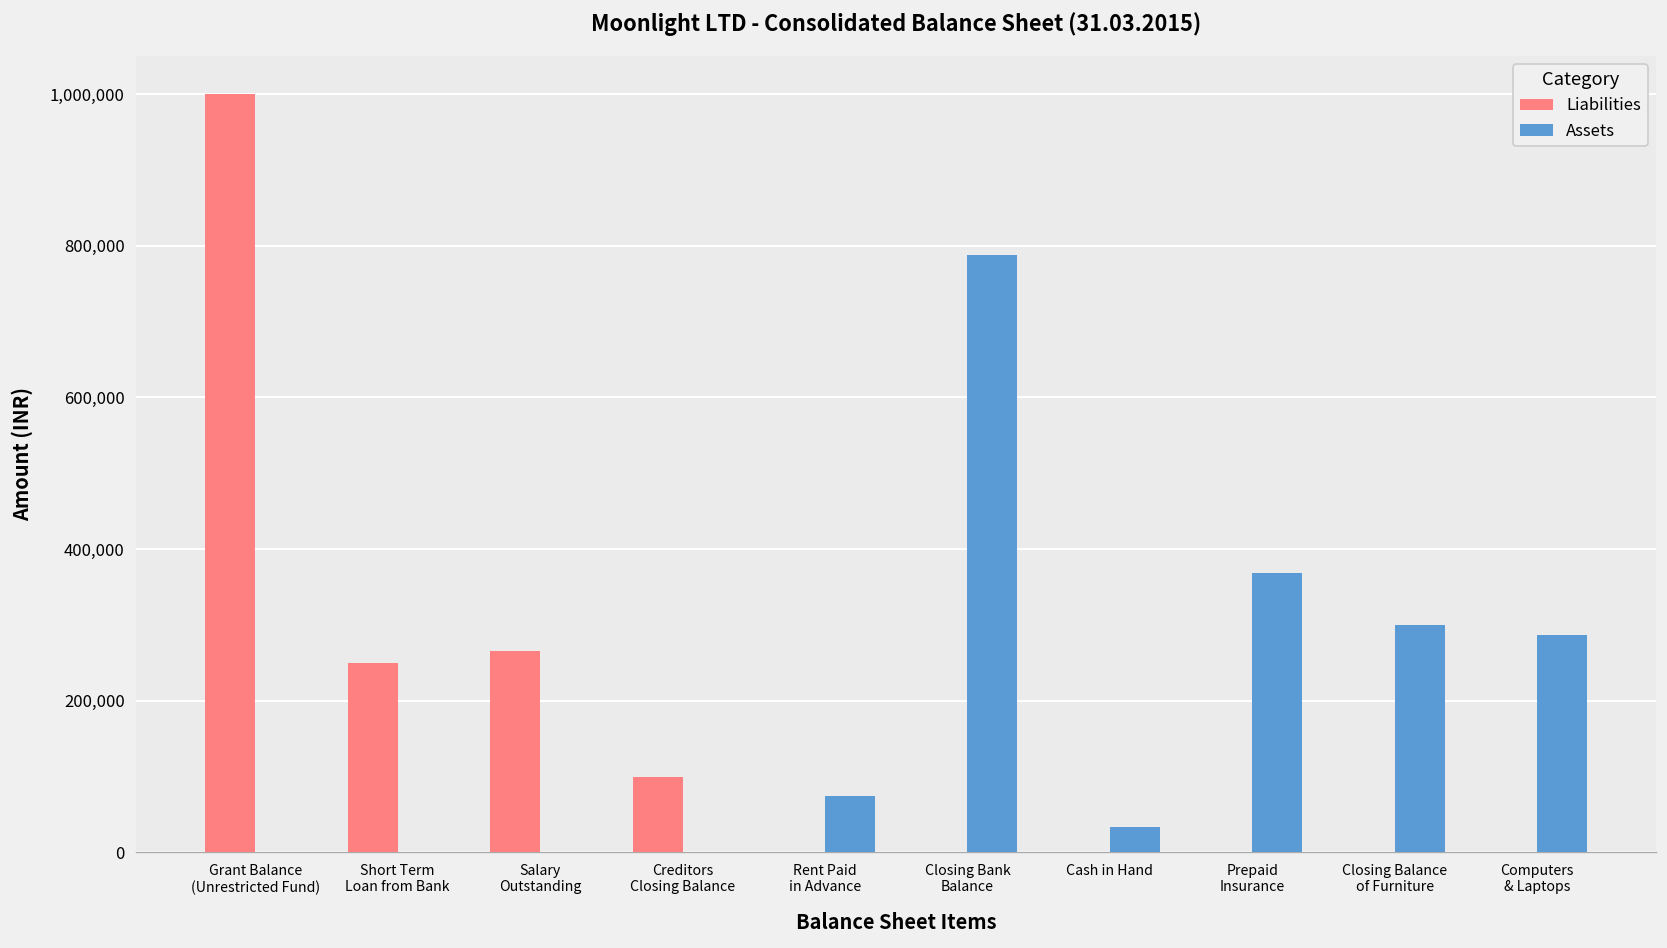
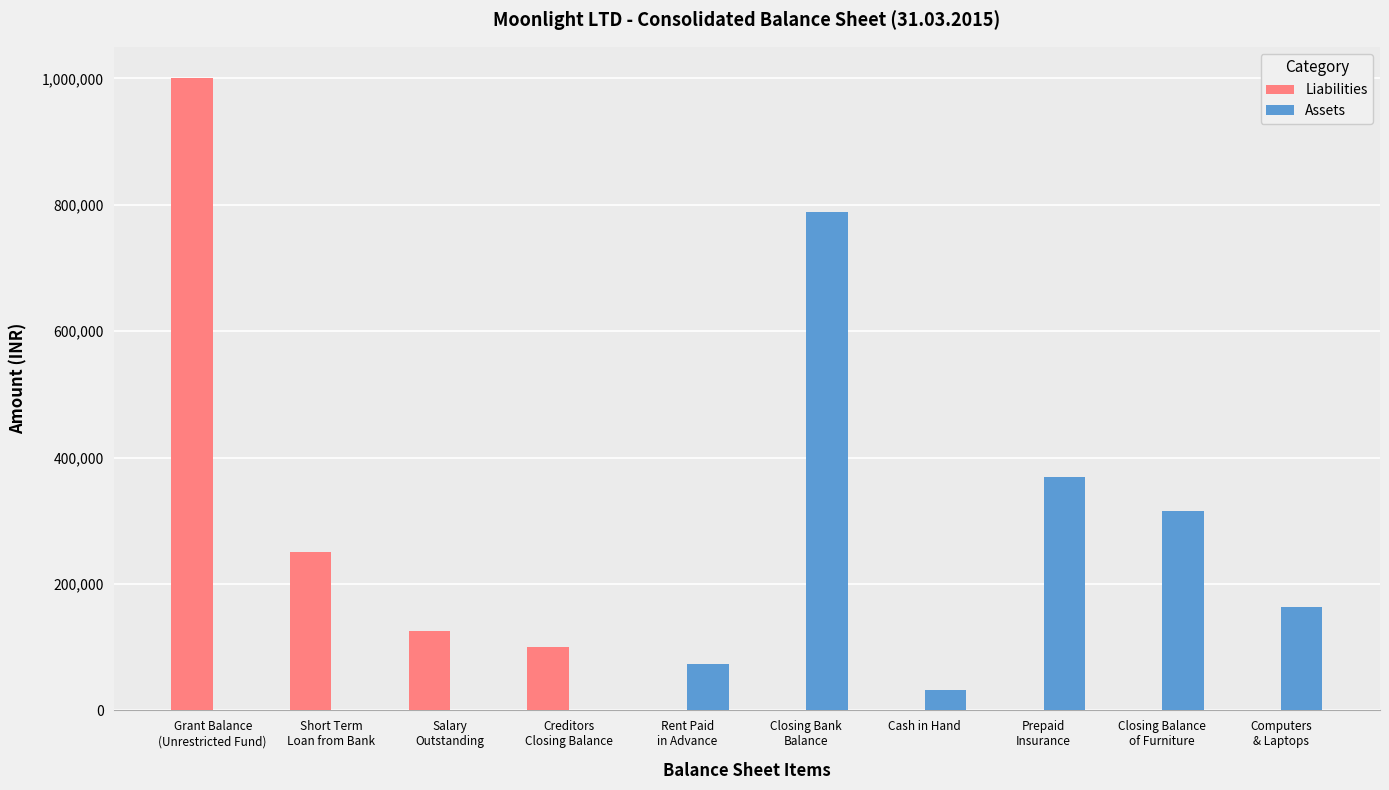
  {
    "Liabilities": {
      "Grant Balance (Unrestricted Fund)": "1,000,000",
      "Short Term Loan from Bank": "250,000",
-     "Salary Outstanding": "270,000",
+     "Salary Outstanding": "130,000",
      "Creditors Closing Balance": "100,000",
      "Rent Paid in Advance": "0",
      "Closing Bank Balance": "0",
      "Cash in Hand": "0",
      "Prepaid Insurance": "0",
      "Closing Balance of Furniture": "0",
      "Computers & Laptops": "0"
    },
    "Assets": {
      "Grant Balance (Unrestricted Fund)": "0",
      "Short Term Loan from Bank": "0",
      "Salary Outstanding": "0",
      "Creditors Closing Balance": "0",
      "Rent Paid in Advance": "70,000",
      "Closing Bank Balance": "790,000",
      "Cash in Hand": "30,000",
      "Prepaid Insurance": "370,000",
-     "Closing Balance of Furniture": "300,000",
-     "Computers & Laptops": "290,000"
+     "Closing Balance of Furniture": "320,000",
+     "Computers & Laptops": "160,000"
    }
  }
